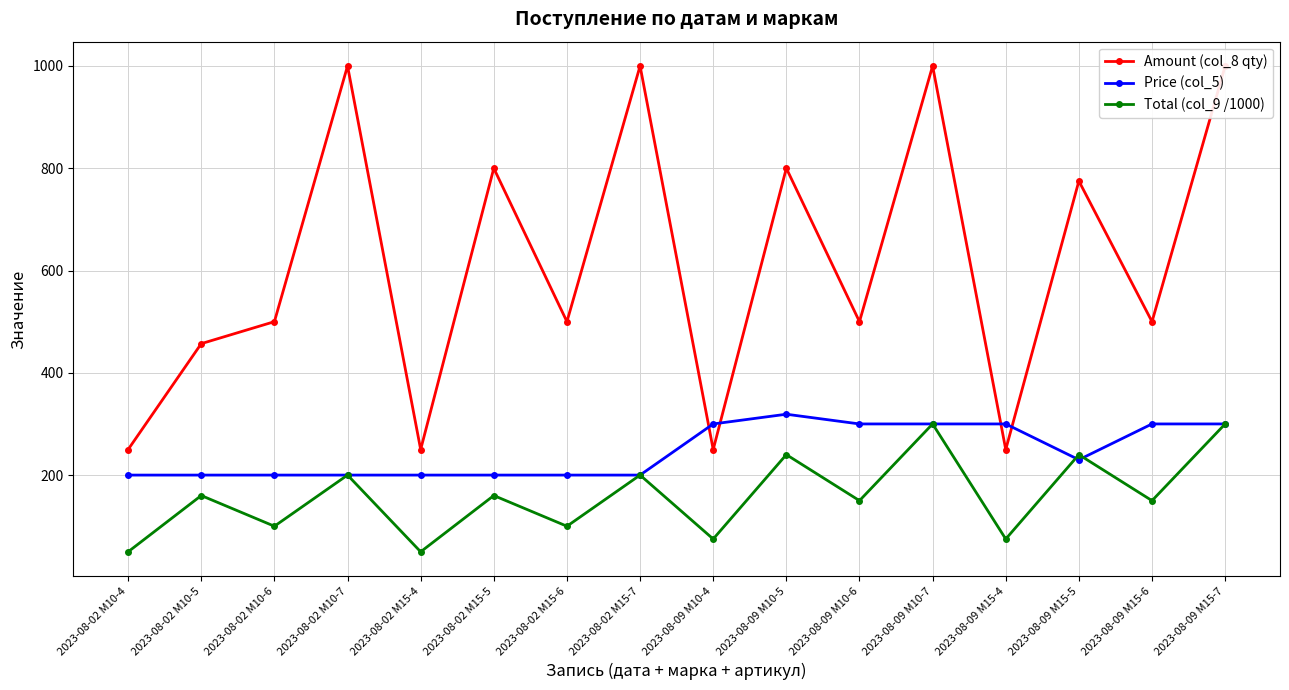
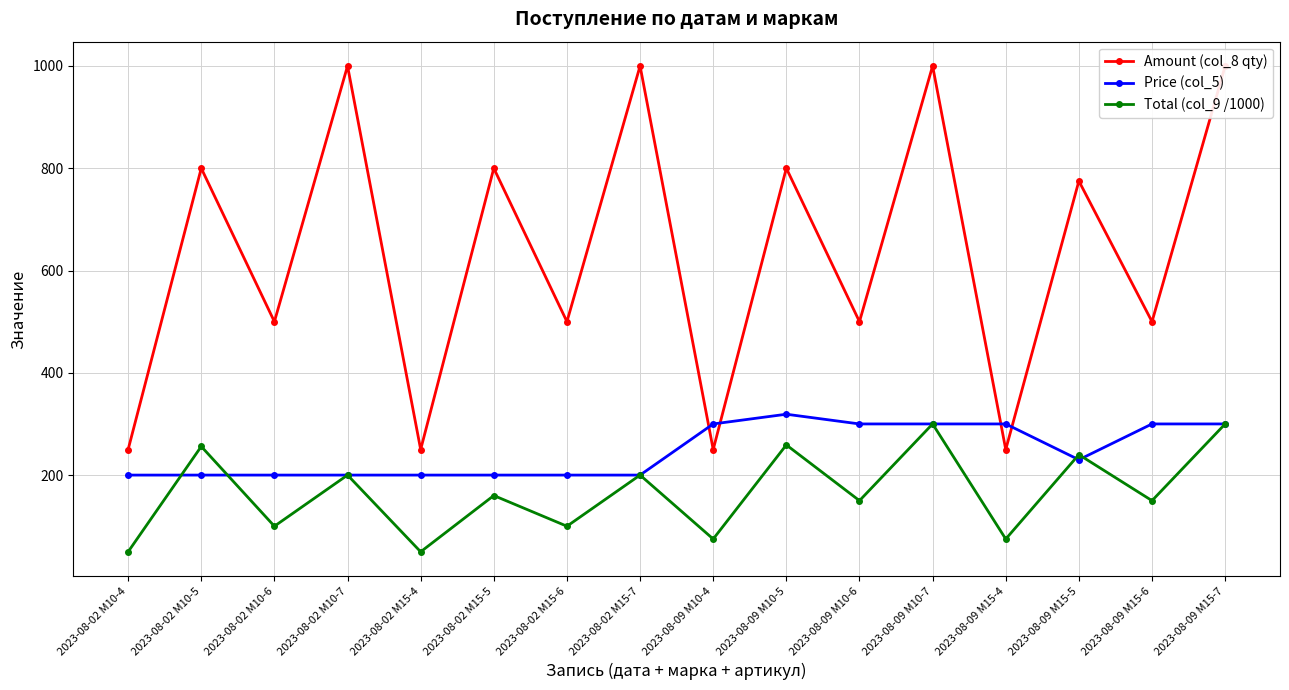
  {
    "Amount (col_8 qty)": {
      "2023-08-02 M10-4": 250,
-     "2023-08-02 M10-5": 460,
+     "2023-08-02 M10-5": 800,
      "2023-08-02 M10-6": 500,
      "2023-08-02 M10-7": 1000,
      "2023-08-02 M15-4": 250,
      "2023-08-02 M15-5": 800,
      "2023-08-02 M15-6": 500,
      "2023-08-02 M15-7": 1000,
      "2023-08-09 M10-4": 250,
      "2023-08-09 M10-5": 800,
      "2023-08-09 M10-6": 500,
      "2023-08-09 M10-7": 1000,
      "2023-08-09 M15-4": 250,
      "2023-08-09 M15-5": 780,
      "2023-08-09 M15-6": 500
    },
    "Price (col_5)": {
      "2023-08-02 M10-4": 200,
      "2023-08-02 M10-5": 200,
      "2023-08-02 M10-6": 200,
      "2023-08-02 M15-4": 200,
      "2023-08-02 M15-5": 200,
      "2023-08-02 M15-6": 200,
      "2023-08-09 M10-4": 300,
      "2023-08-09 M10-5": 320,
      "2023-08-09 M10-6": 300,
      "2023-08-09 M15-4": 300,
      "2023-08-09 M15-5": 230,
      "2023-08-09 M15-6": 300
    },
    "Total (col_9 /1000)": {
      "2023-08-02 M10-4": 50,
-     "2023-08-02 M10-5": 160,
+     "2023-08-02 M10-5": 260,
      "2023-08-02 M10-6": 100,
      "2023-08-02 M15-4": 50,
      "2023-08-02 M15-5": 160,
      "2023-08-02 M15-6": 100,
      "2023-08-09 M10-4": 80,
-     "2023-08-09 M10-5": 240,
+     "2023-08-09 M10-5": 260,
      "2023-08-09 M10-6": 150,
      "2023-08-09 M15-4": 80,
      "2023-08-09 M15-5": 240,
      "2023-08-09 M15-6": 150
    }
  }
